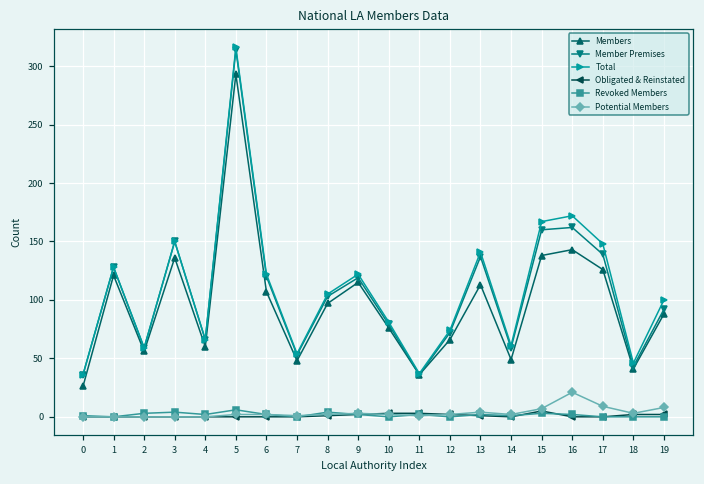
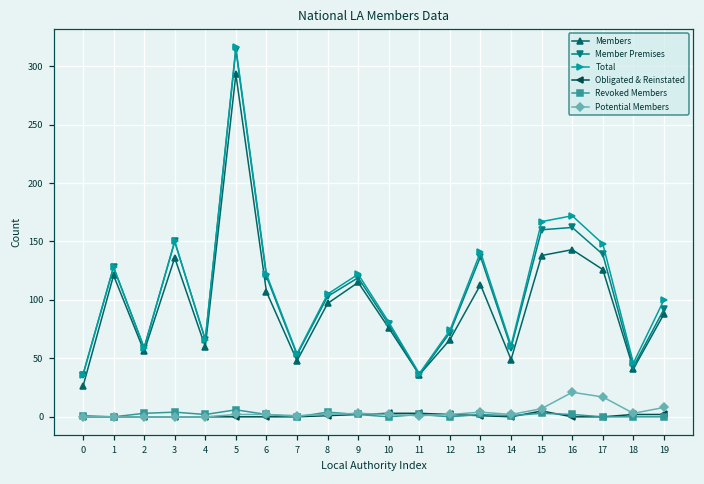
  {
    "Potential Members": {
      "16": 21,
-     "17": 9,
+     "17": 17,
      "19": 8
    }
  }
